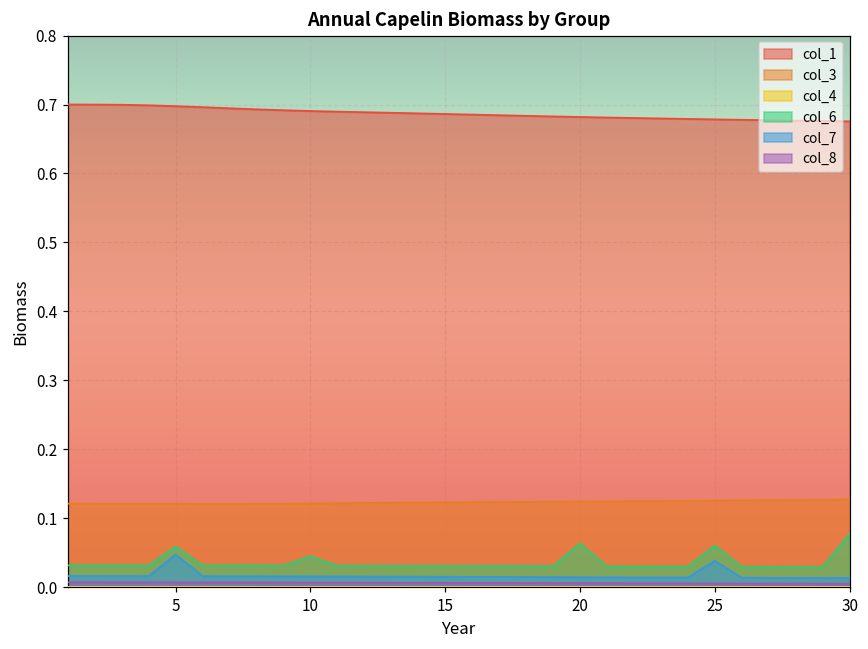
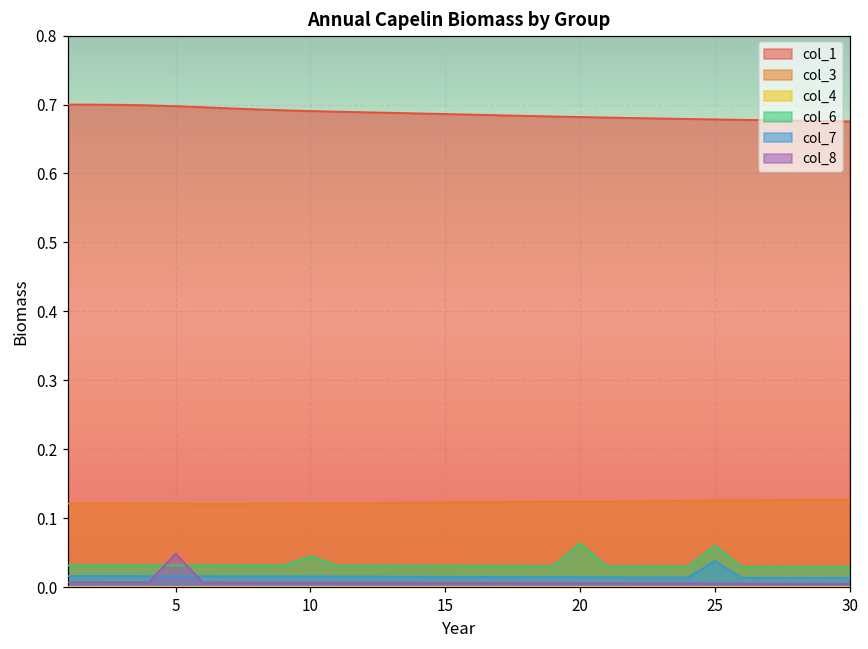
  {
    "col_4": {
      "5": 0.00,
      "10": 0.00,
      "15": 0.00,
      "20": 0.00,
      "25": 0.00,
      "30": 0.00
    },
    "col_6": {
-     "5": 0.06,
+     "5": 0.03,
      "10": 0.04,
      "15": 0.03,
      "20": 0.06,
      "25": 0.06,
-     "30": 0.08
+     "30": 0.03
    },
    "col_7": {
-     "5": 0.05,
+     "5": 0.02,
      "10": 0.02,
      "15": 0.01,
      "20": 0.01,
      "25": 0.04,
      "30": 0.01
    },
    "col_8": {
-     "5": 0.01,
+     "5": 0.05,
      "10": 0.01,
      "15": 0.01,
      "20": 0.01,
      "25": 0.01,
      "30": 0.00
    }
  }
